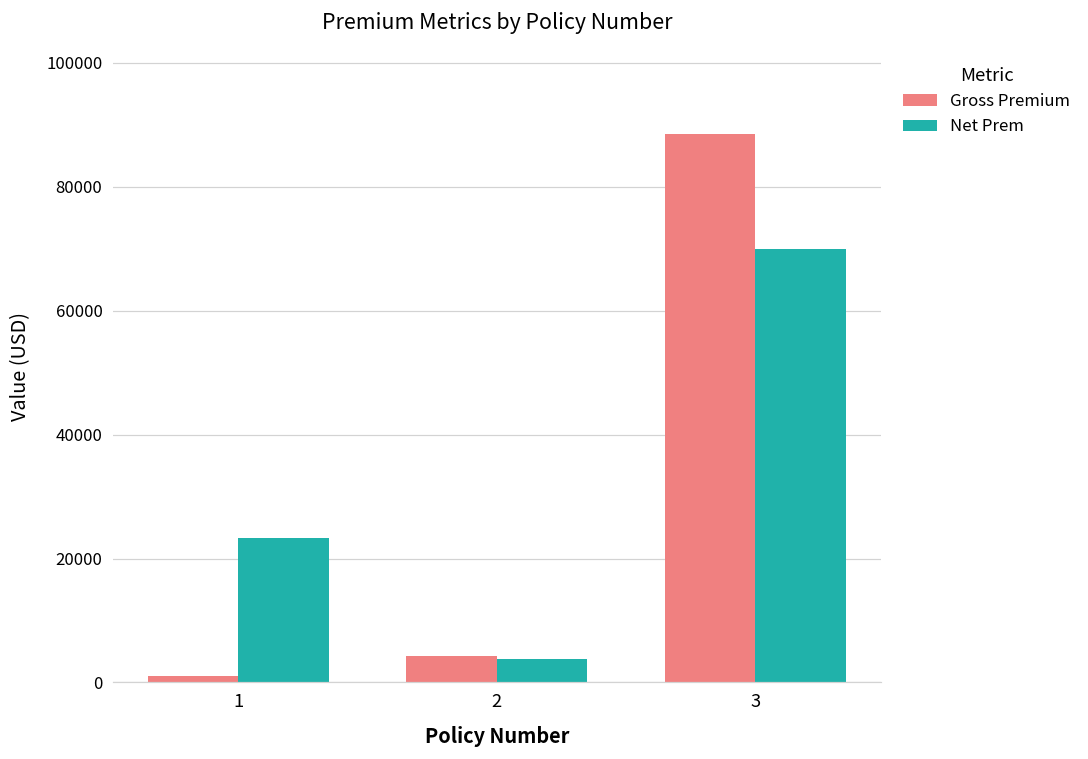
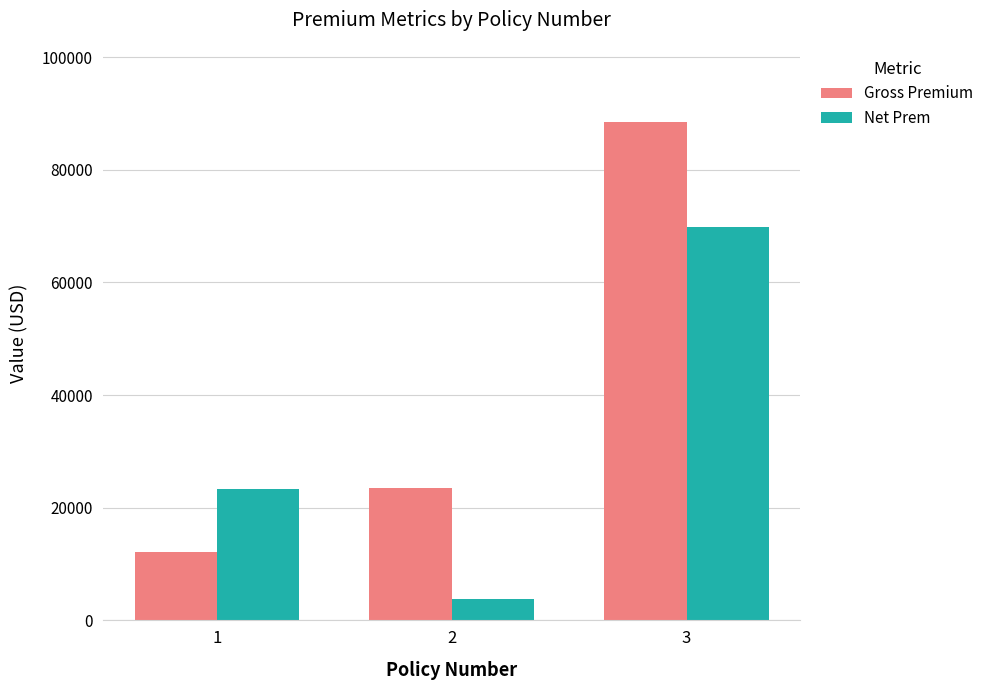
  {
    "Gross Premium": {
-     "1": 1000,
-     "2": 4000,
+     "1": 12000,
+     "2": 24000,
      "3": 89000
    },
    "Net Prem": {
      "1": 23000,
      "2": 4000,
      "3": 70000
    }
  }
